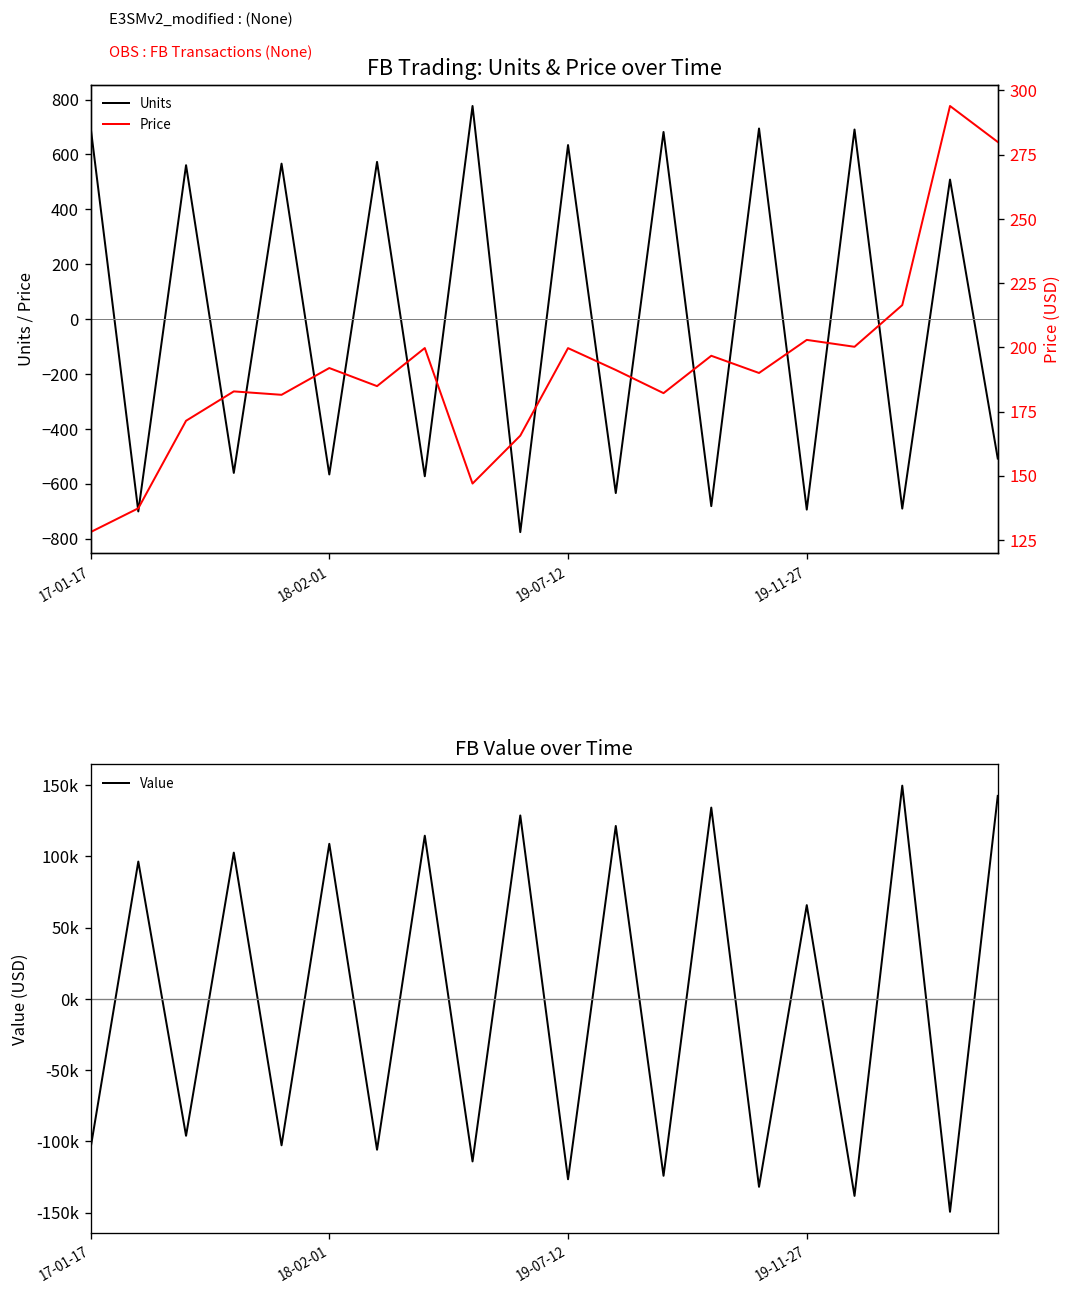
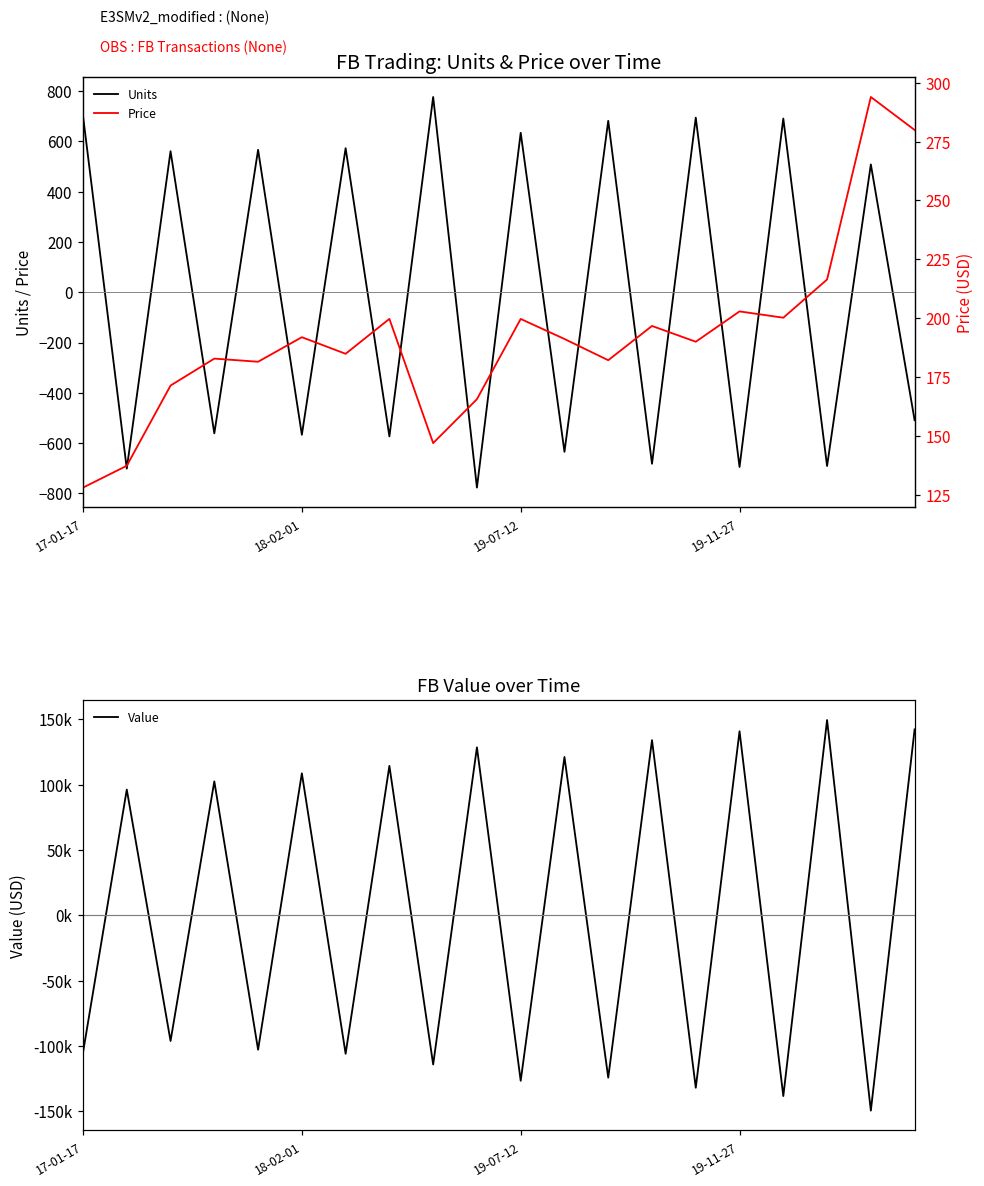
  {
    "FB Value over Time": {
      "17-01-17": -105000,
      "18-02-01": 109000,
      "19-07-12": -127000,
-     "19-11-27": 66000
+     "19-11-27": 141000
    }
  }
